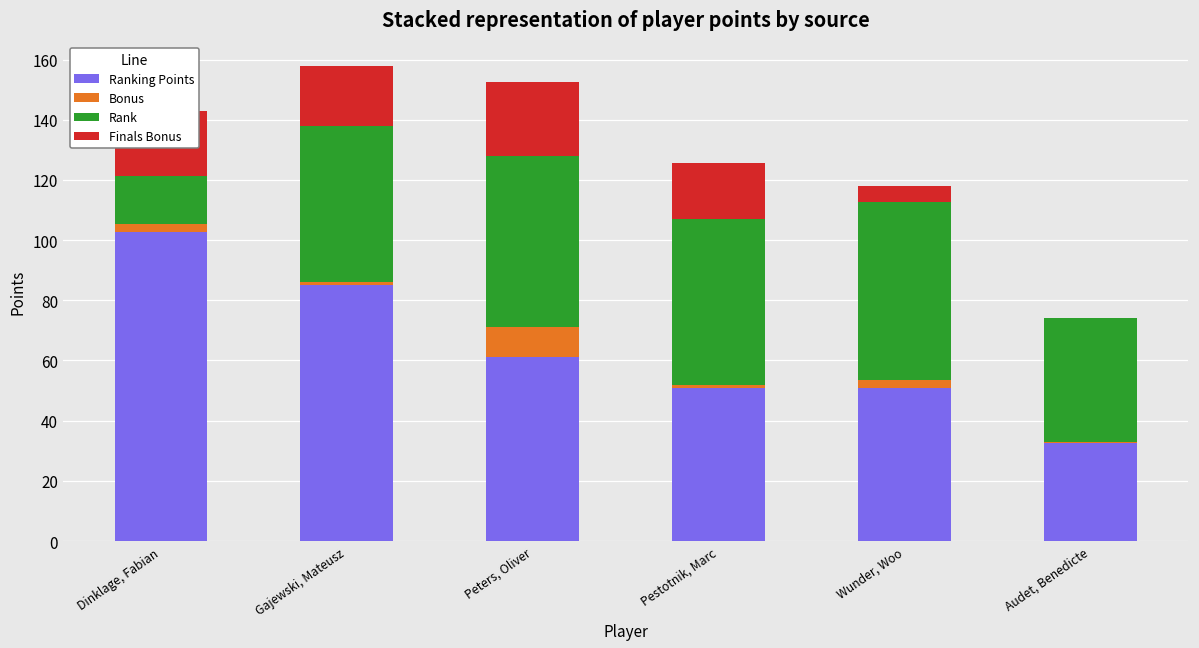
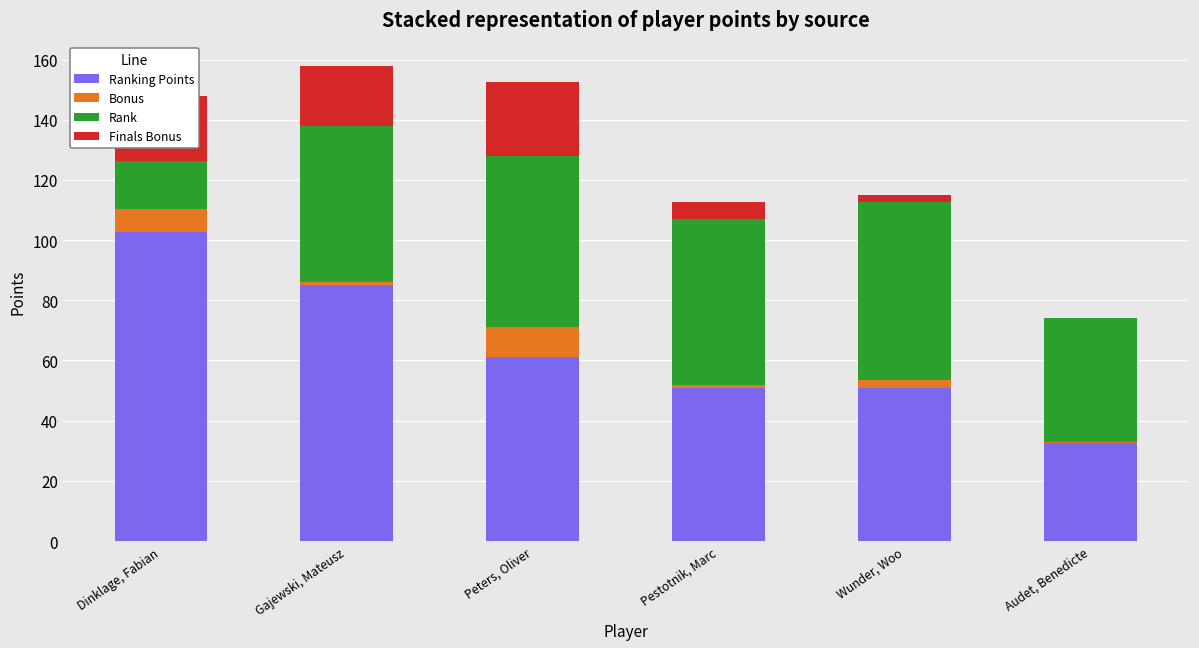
  {
    "Ranking Points": {
      "Dinklage, Fabian": 103,
      "Gajewski, Mateusz": 85,
      "Peters, Oliver": 61,
      "Pestotnik, Marc": 51,
      "Wunder, Woo": 51,
      "Audet, Benedicte": 33
    },
    "Bonus": {
-     "Dinklage, Fabian": 3,
+     "Dinklage, Fabian": 8,
      "Gajewski, Mateusz": 1,
      "Peters, Oliver": 10,
      "Pestotnik, Marc": 1,
      "Wunder, Woo": 3
    },
    "Rank": {
      "Dinklage, Fabian": 16,
      "Gajewski, Mateusz": 52,
      "Peters, Oliver": 57,
      "Pestotnik, Marc": 55,
      "Wunder, Woo": 59,
      "Audet, Benedicte": 41
    },
    "Finals Bonus": {
      "Gajewski, Mateusz": 20,
      "Peters, Oliver": 25,
-     "Pestotnik, Marc": 19,
-     "Wunder, Woo": 6,
+     "Pestotnik, Marc": 6,
+     "Wunder, Woo": 3,
      "Audet, Benedicte": 0
    }
  }
